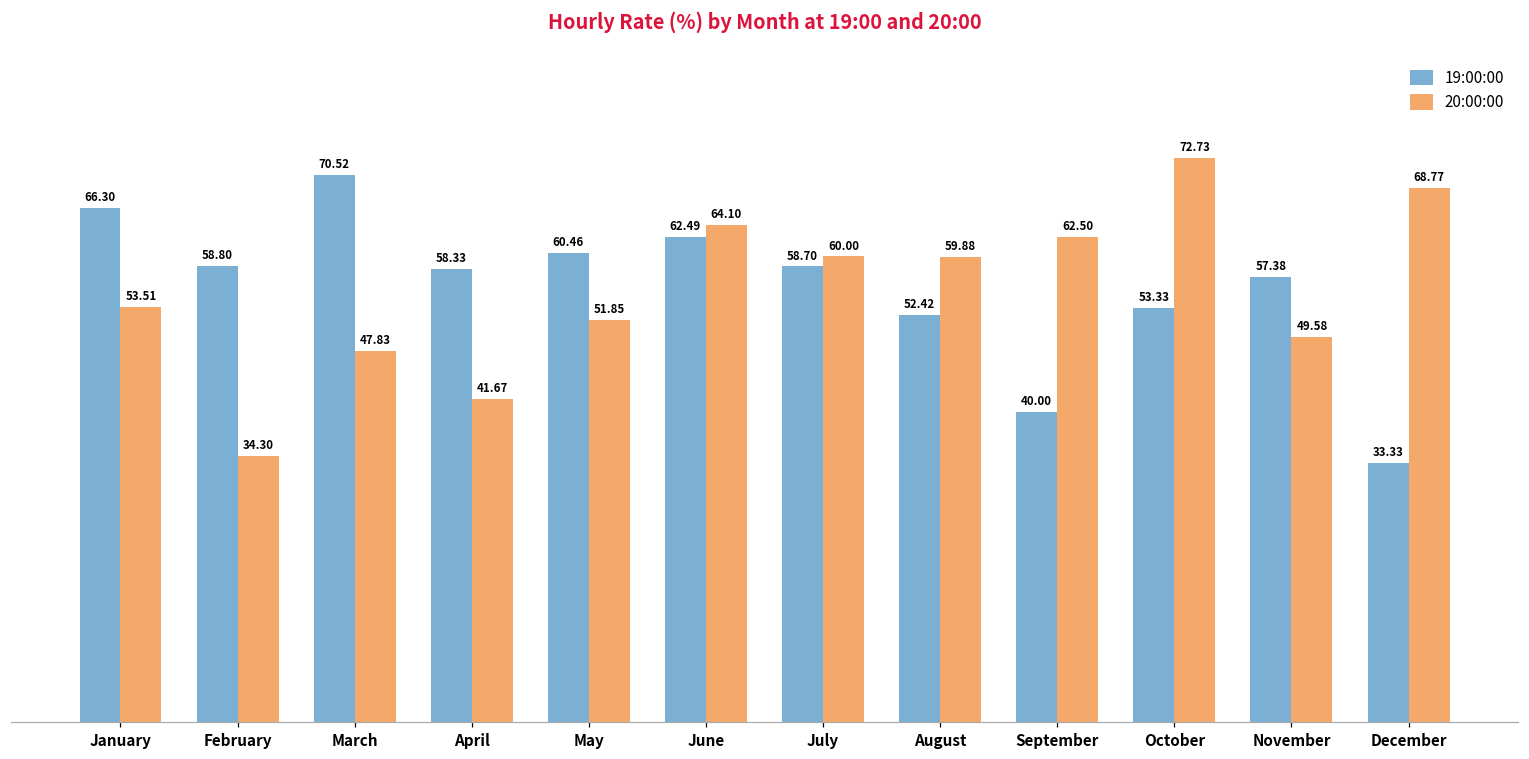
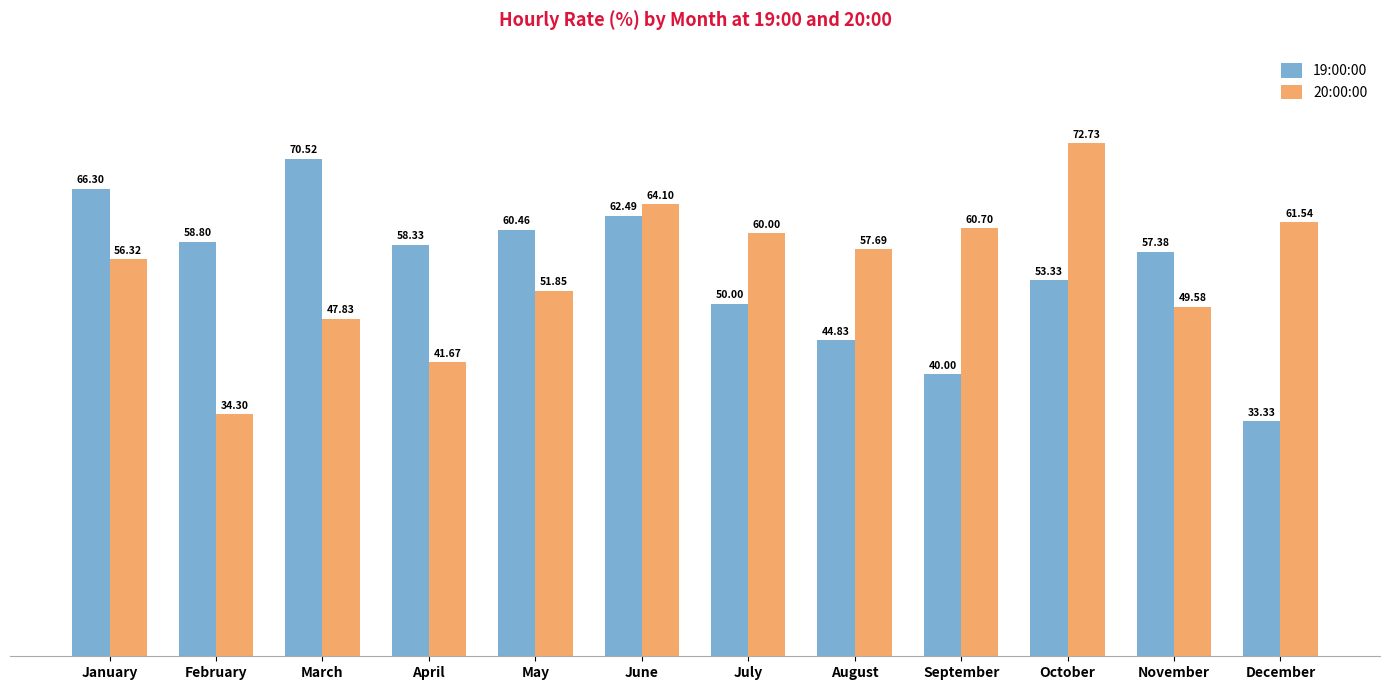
  {
    "19:00:00": {
      "January": 66.30,
      "February": 58.80,
      "March": 70.52,
      "April": 58.33,
      "May": 60.46,
      "June": 62.49,
-     "July": 58.70,
-     "August": 52.42,
+     "July": 50.00,
+     "August": 44.83,
      "September": 40.00,
      "October": 53.33,
      "November": 57.38,
      "December": 33.33
    },
    "20:00:00": {
-     "January": 53.51,
+     "January": 56.32,
      "February": 34.30,
      "March": 47.83,
      "April": 41.67,
      "May": 51.85,
      "June": 64.10,
      "July": 60.00,
-     "August": 59.88,
-     "September": 62.50,
+     "August": 57.69,
+     "September": 60.70,
      "October": 72.73,
      "November": 49.58,
-     "December": 68.77
+     "December": 61.54
    }
  }
